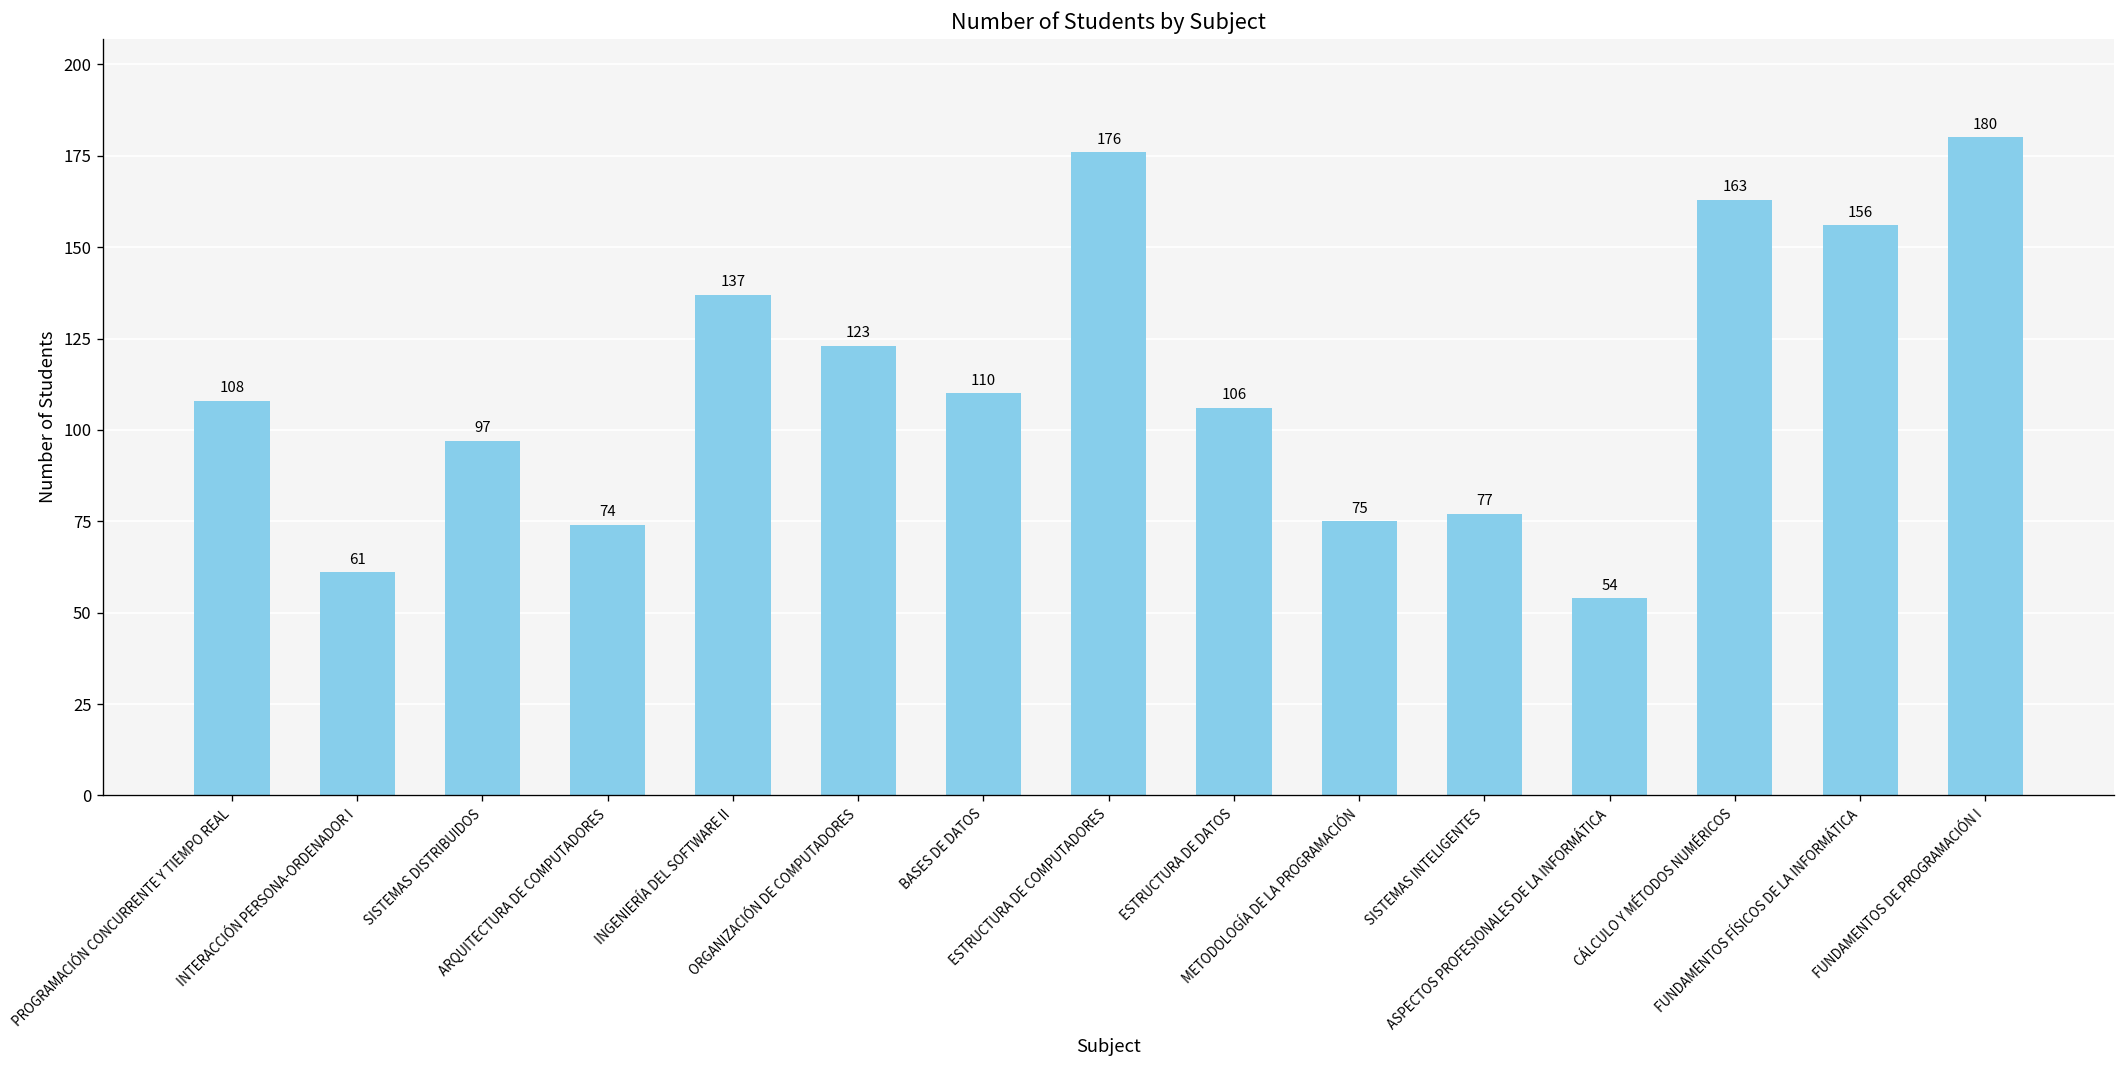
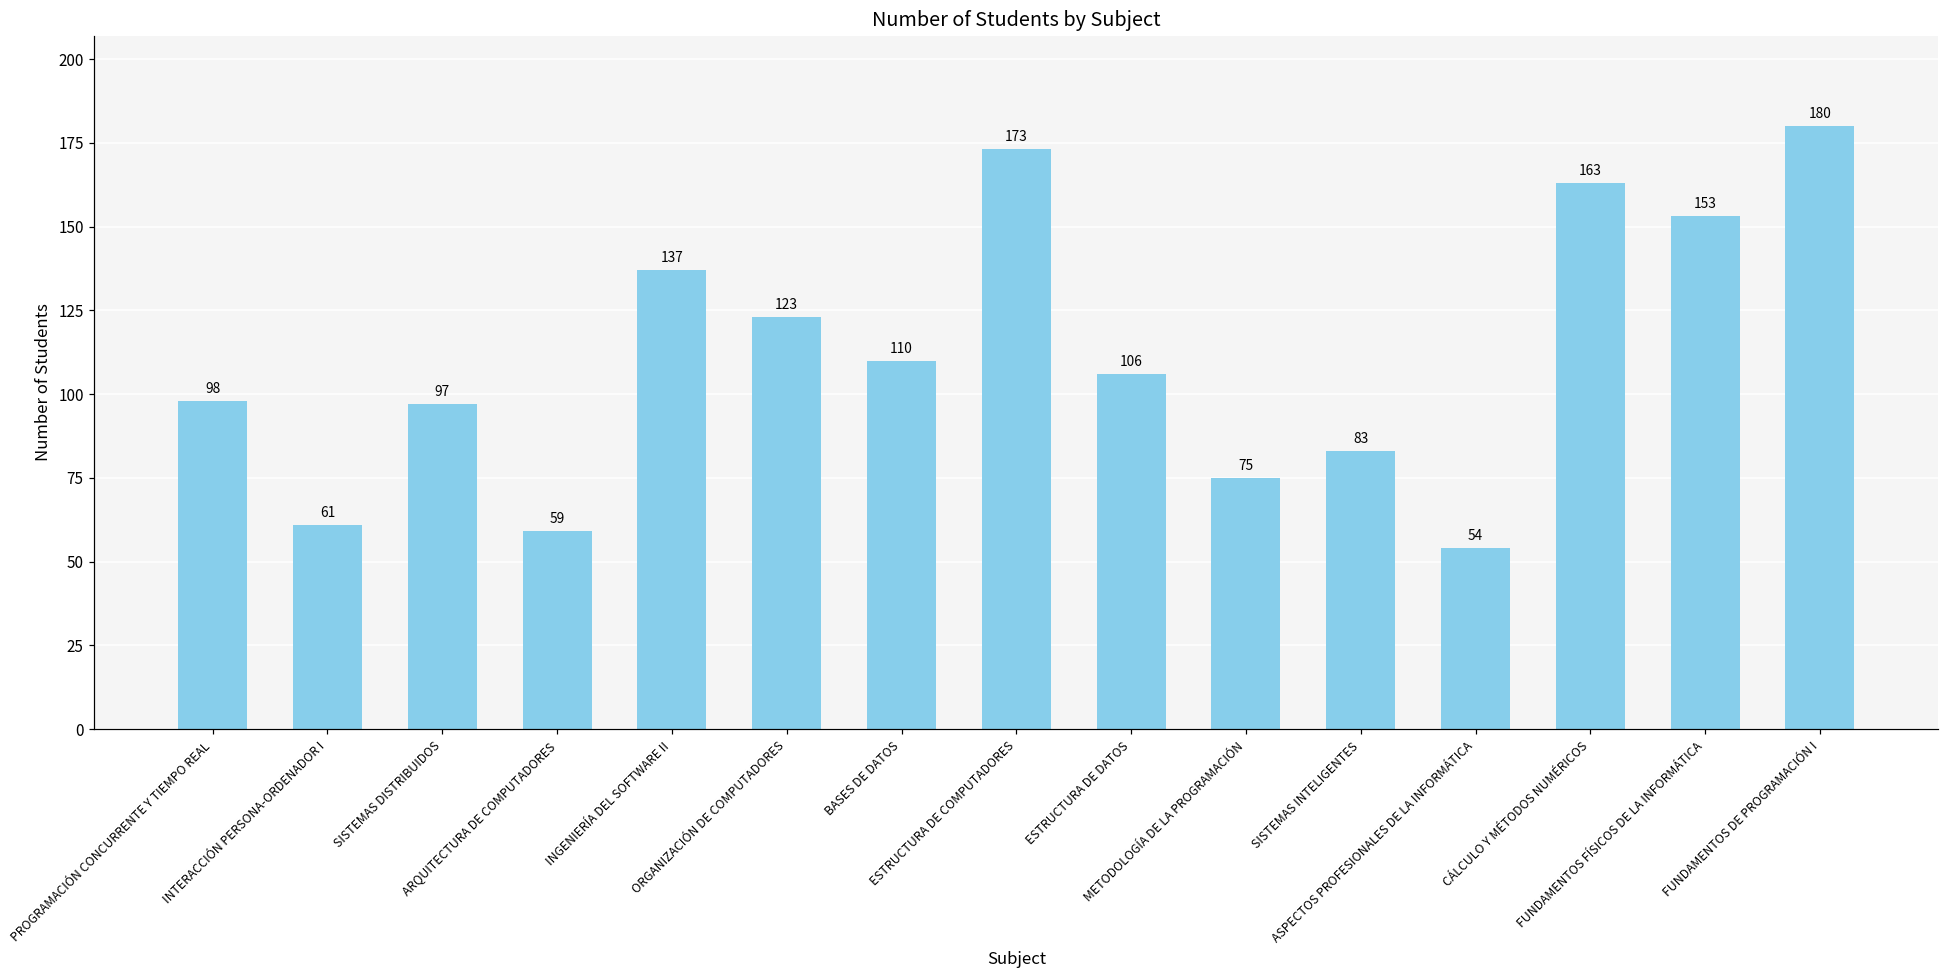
  {
-   "PROGRAMACIÓN CONCURRENTE Y TIEMPO REAL": 108,
+   "PROGRAMACIÓN CONCURRENTE Y TIEMPO REAL": 98,
    "INTERACCIÓN PERSONA-ORDENADOR I": 61,
    "SISTEMAS DISTRIBUIDOS": 97,
-   "ARQUITECTURA DE COMPUTADORES": 74,
+   "ARQUITECTURA DE COMPUTADORES": 59,
    "INGENIERÍA DEL SOFTWARE II": 137,
    "ORGANIZACIÓN DE COMPUTADORES": 123,
    "BASES DE DATOS": 110,
-   "ESTRUCTURA DE COMPUTADORES": 176,
+   "ESTRUCTURA DE COMPUTADORES": 173,
    "ESTRUCTURA DE DATOS": 106,
    "METODOLOGÍA DE LA PROGRAMACIÓN": 75,
-   "SISTEMAS INTELIGENTES": 77,
+   "SISTEMAS INTELIGENTES": 83,
    "ASPECTOS PROFESIONALES DE LA INFORMÁTICA": 54,
    "CÁLCULO Y MÉTODOS NUMÉRICOS": 163,
-   "FUNDAMENTOS FÍSICOS DE LA INFORMÁTICA": 156,
+   "FUNDAMENTOS FÍSICOS DE LA INFORMÁTICA": 153,
    "FUNDAMENTOS DE PROGRAMACIÓN I": 180
  }
